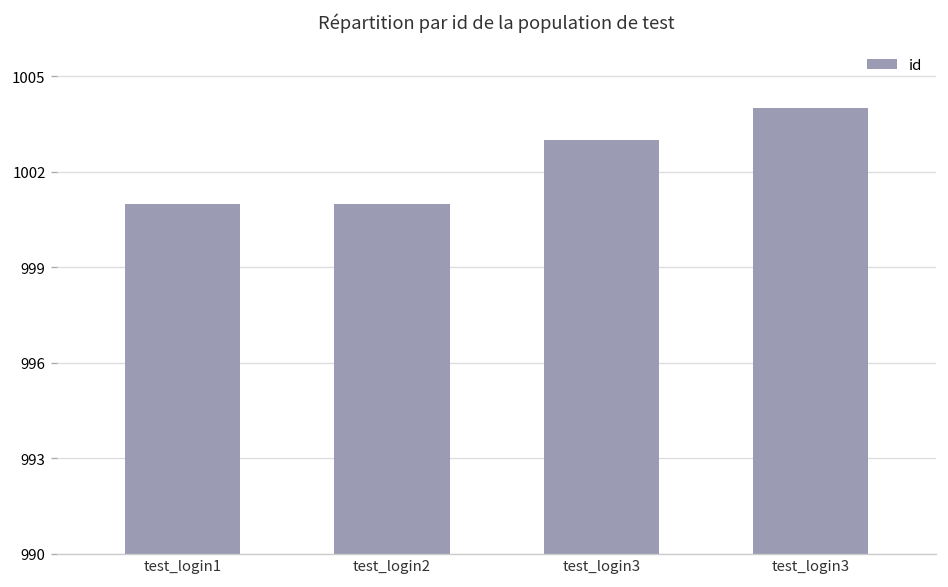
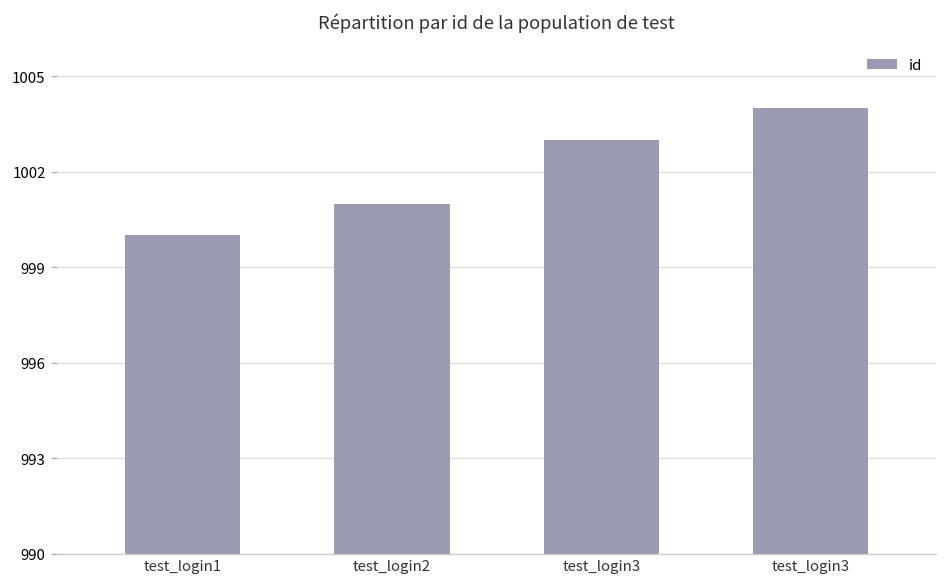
  {
-   "test_login1": 1001,
+   "test_login1": 1000,
    "test_login2": 1001
  }
